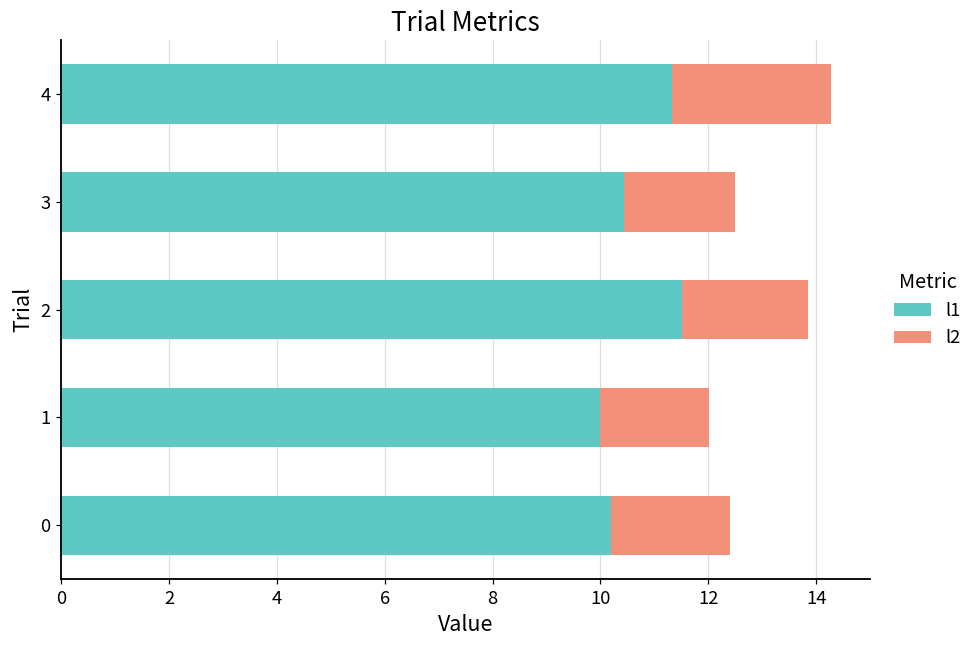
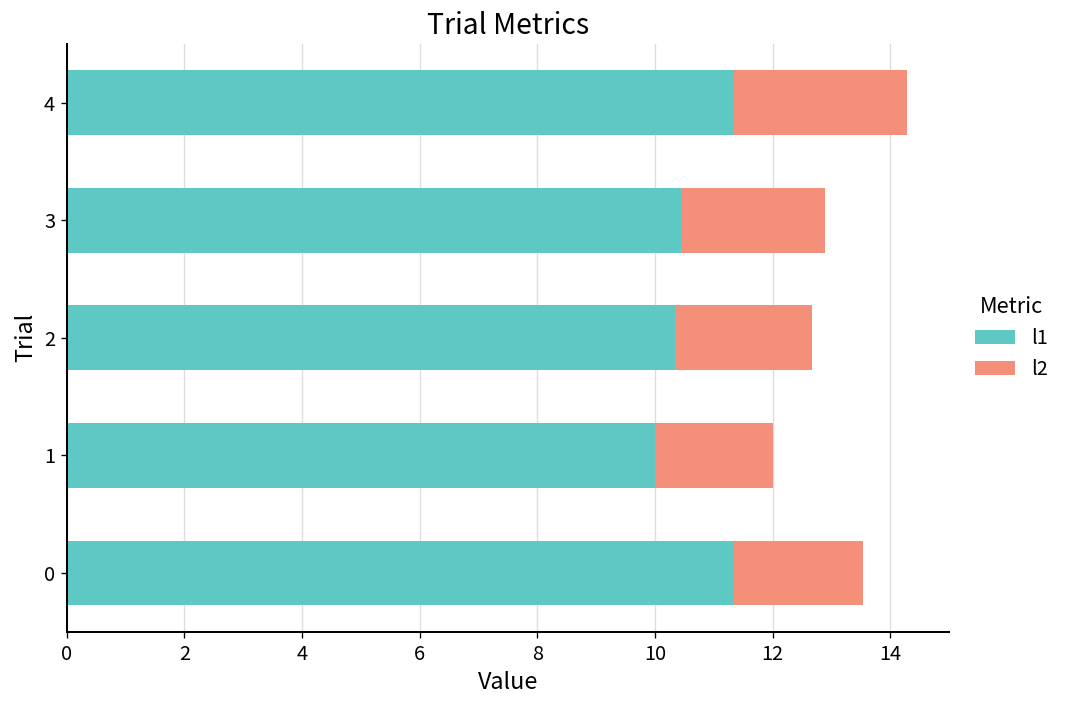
  {
    "l1": {
      "4": 11.3,
      "3": 10.4,
-     "2": 11.5,
+     "2": 10.3,
      "1": 10.0,
-     "0": 10.2
+     "0": 11.3
    },
    "l2": {
      "4": 2.9,
-     "3": 2.1,
+     "3": 2.4,
      "2": 2.3,
      "1": 2.0,
      "0": 2.2
    }
  }
